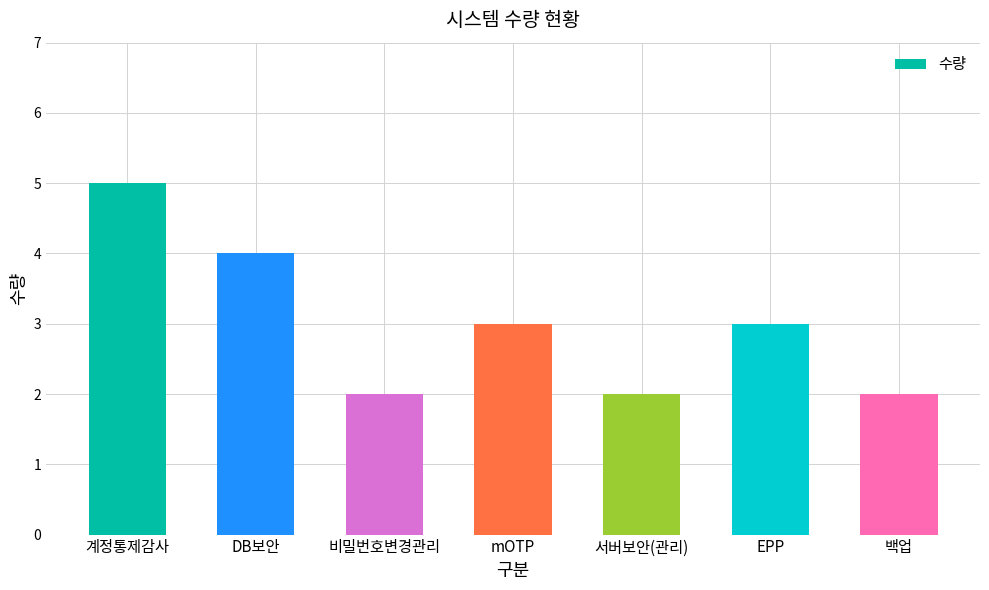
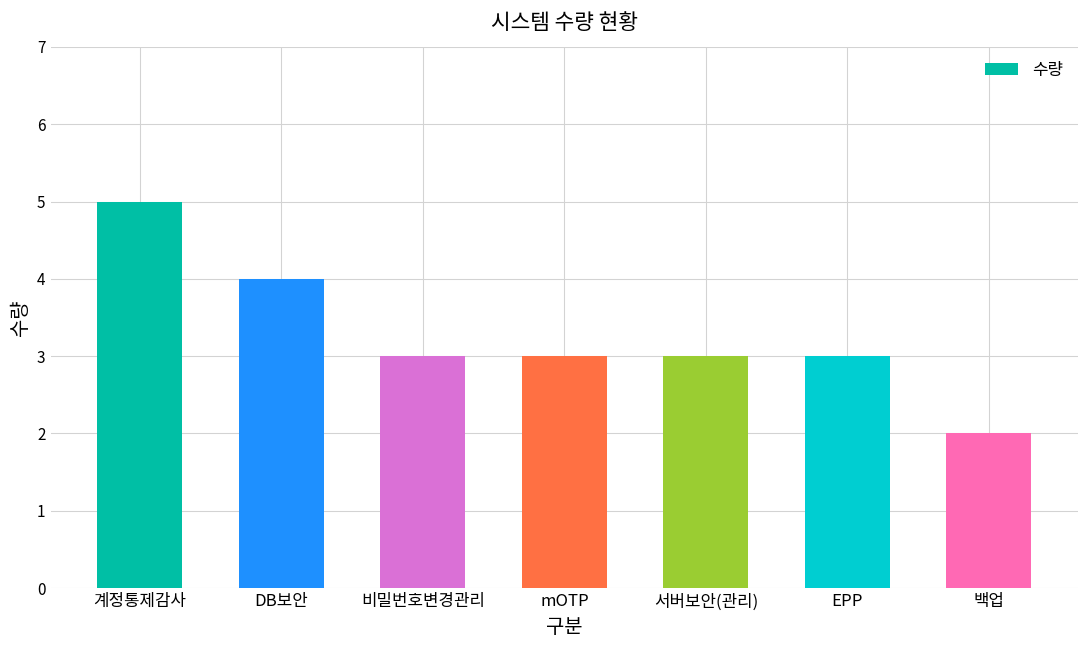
  {
    "계정통제감사": 5,
    "DB보안": 4,
-   "비밀번호변경관리": 2,
+   "비밀번호변경관리": 3,
    "mOTP": 3,
-   "서버보안(관리)": 2,
+   "서버보안(관리)": 3,
    "EPP": 3,
    "백업": 2
  }
